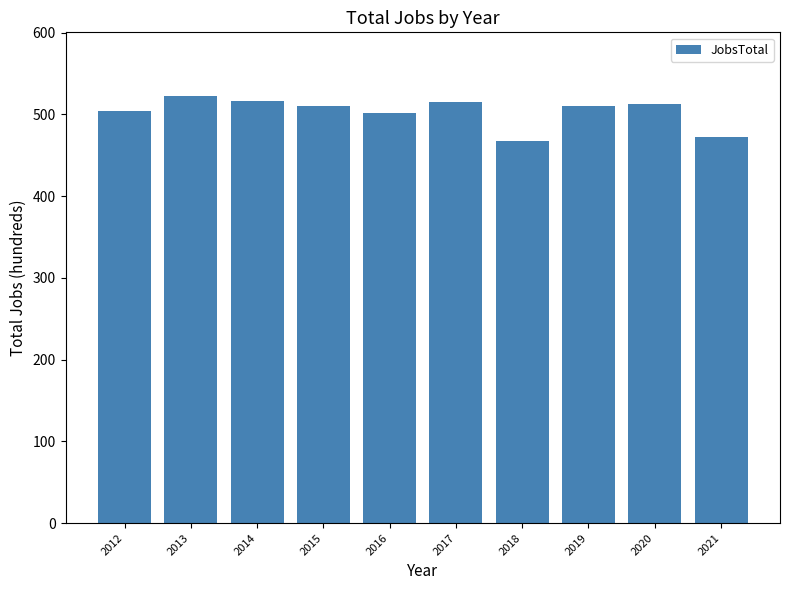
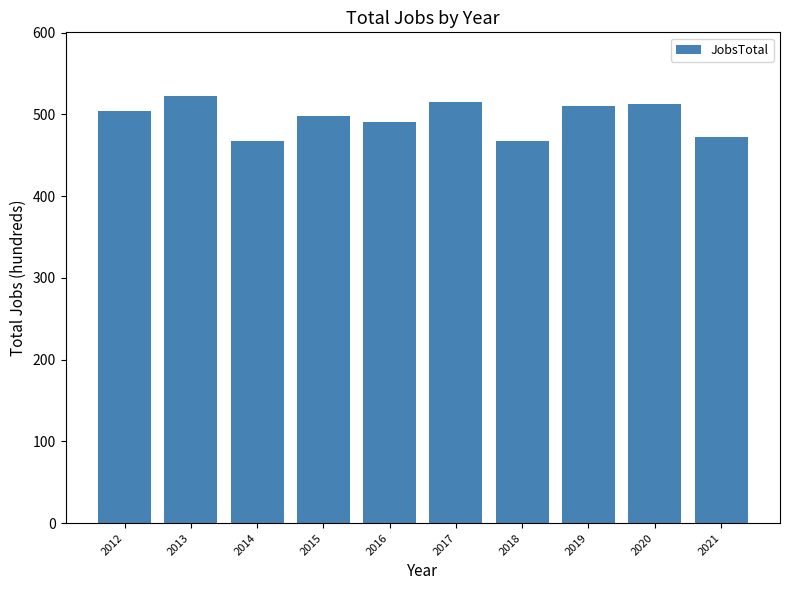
  {
    "2012": 500,
    "2013": 520,
-   "2014": 520,
-   "2015": 510,
-   "2016": 500,
+   "2014": 470,
+   "2015": 500,
+   "2016": 490,
    "2017": 520,
    "2018": 470,
    "2019": 510,
    "2020": 510,
    "2021": 470
  }
